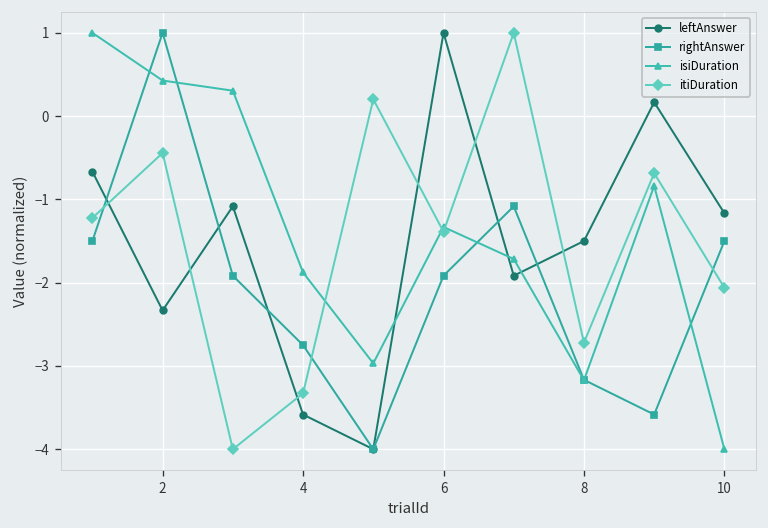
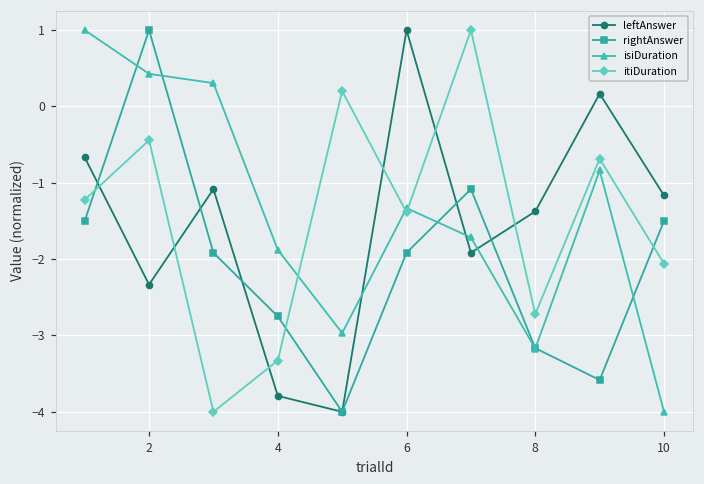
  {
    "leftAnswer": {
      "2": -2.3,
-     "4": -3.6,
+     "4": -3.8,
      "6": 1.0,
-     "8": -1.5,
+     "8": -1.4,
      "10": -1.2
    }
  }
